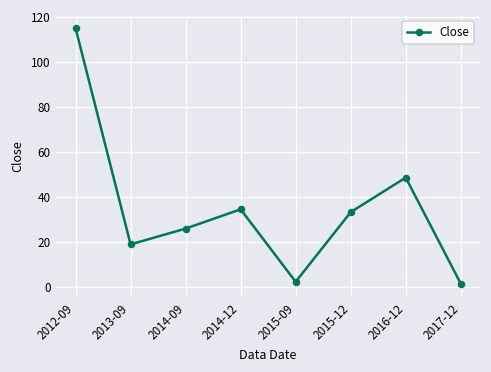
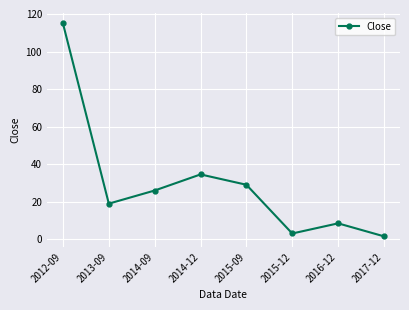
  {
    "2012-09": 115,
    "2013-09": 19,
    "2014-09": 26,
    "2014-12": 35,
-   "2015-09": 2,
-   "2015-12": 33,
-   "2016-12": 49,
+   "2015-09": 29,
+   "2015-12": 3,
+   "2016-12": 9,
    "2017-12": 2
  }
